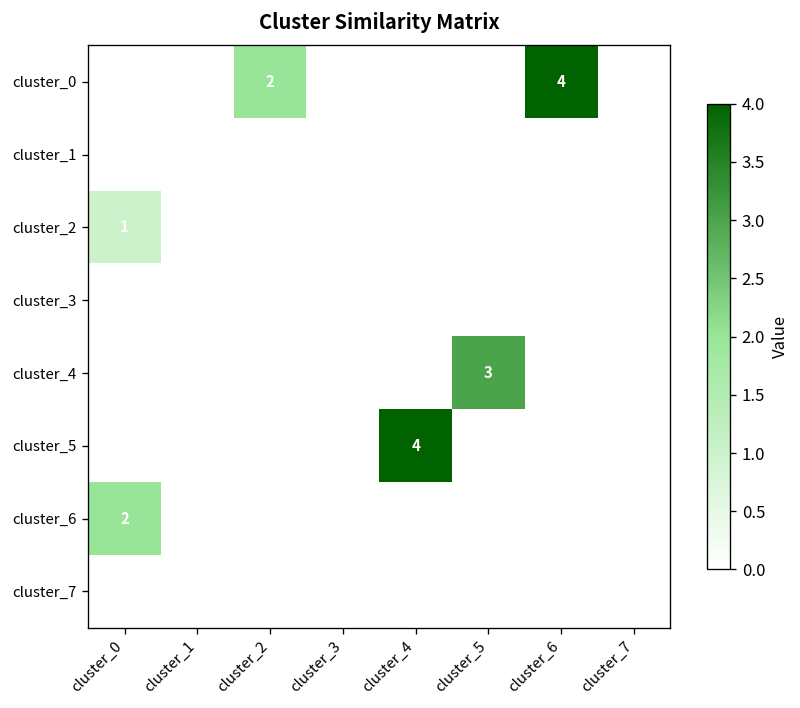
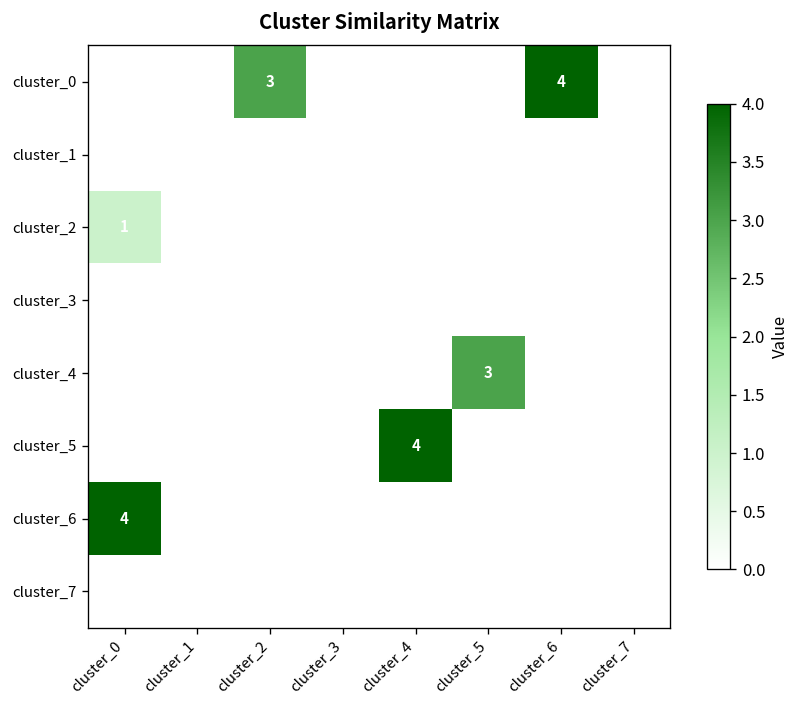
  {
    "cluster_0": {
-     "cluster_2": 2,
+     "cluster_2": 3,
      "cluster_6": 4
    },
    "cluster_2": {
      "cluster_0": 1
    },
    "cluster_4": {
      "cluster_5": 3
    },
    "cluster_5": {
      "cluster_4": 4
    },
    "cluster_6": {
-     "cluster_0": 2
+     "cluster_0": 4
    }
  }
